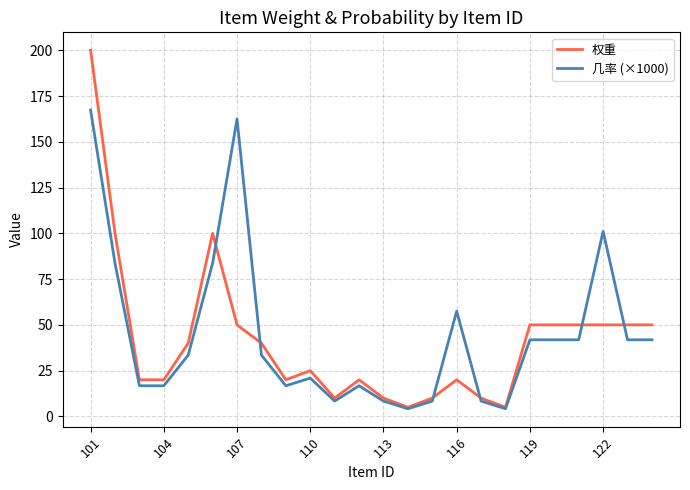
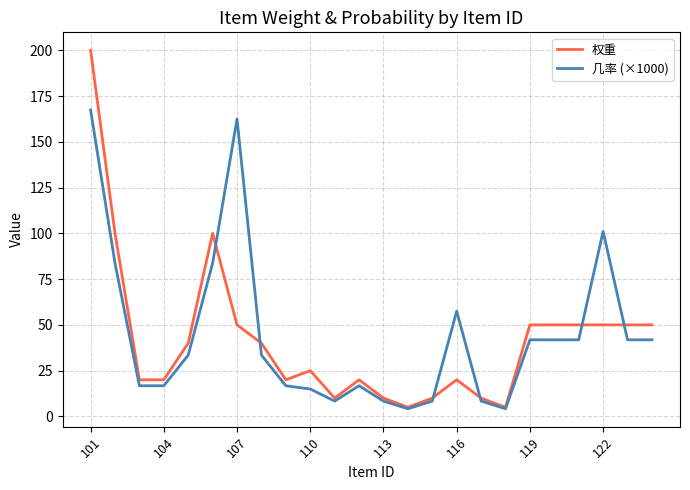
  {
    "权重": {
      "101": 200,
      "104": 20,
      "107": 50,
      "110": 25,
      "113": 10,
      "116": 20,
      "119": 50,
      "122": 50
    },
    "几率 (×1000)": {
      "101": 167,
      "104": 17,
      "107": 162,
-     "110": 21,
+     "110": 15,
      "113": 8,
      "116": 58,
      "119": 42,
      "122": 101
    }
  }
